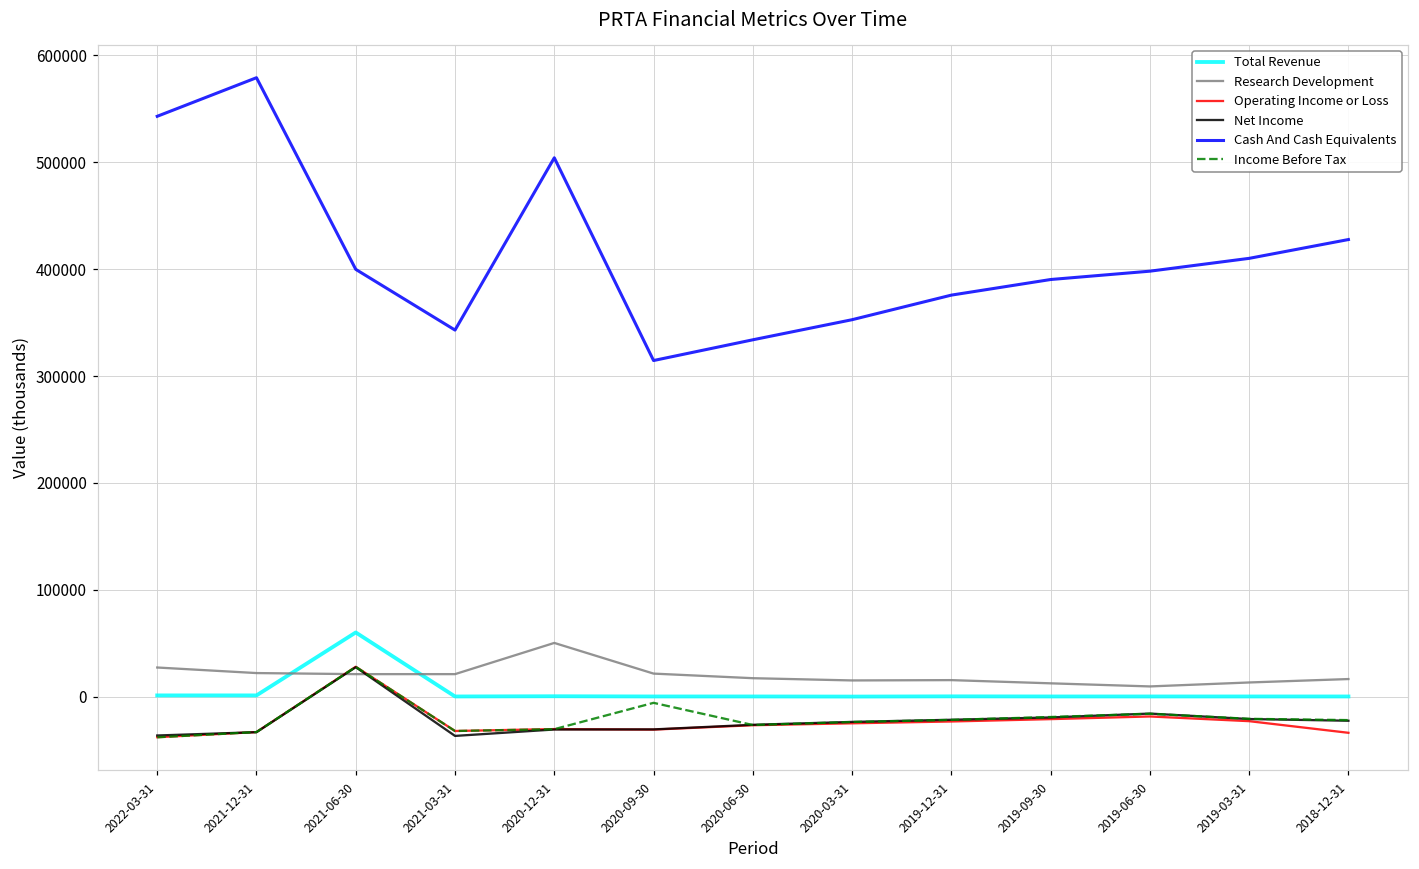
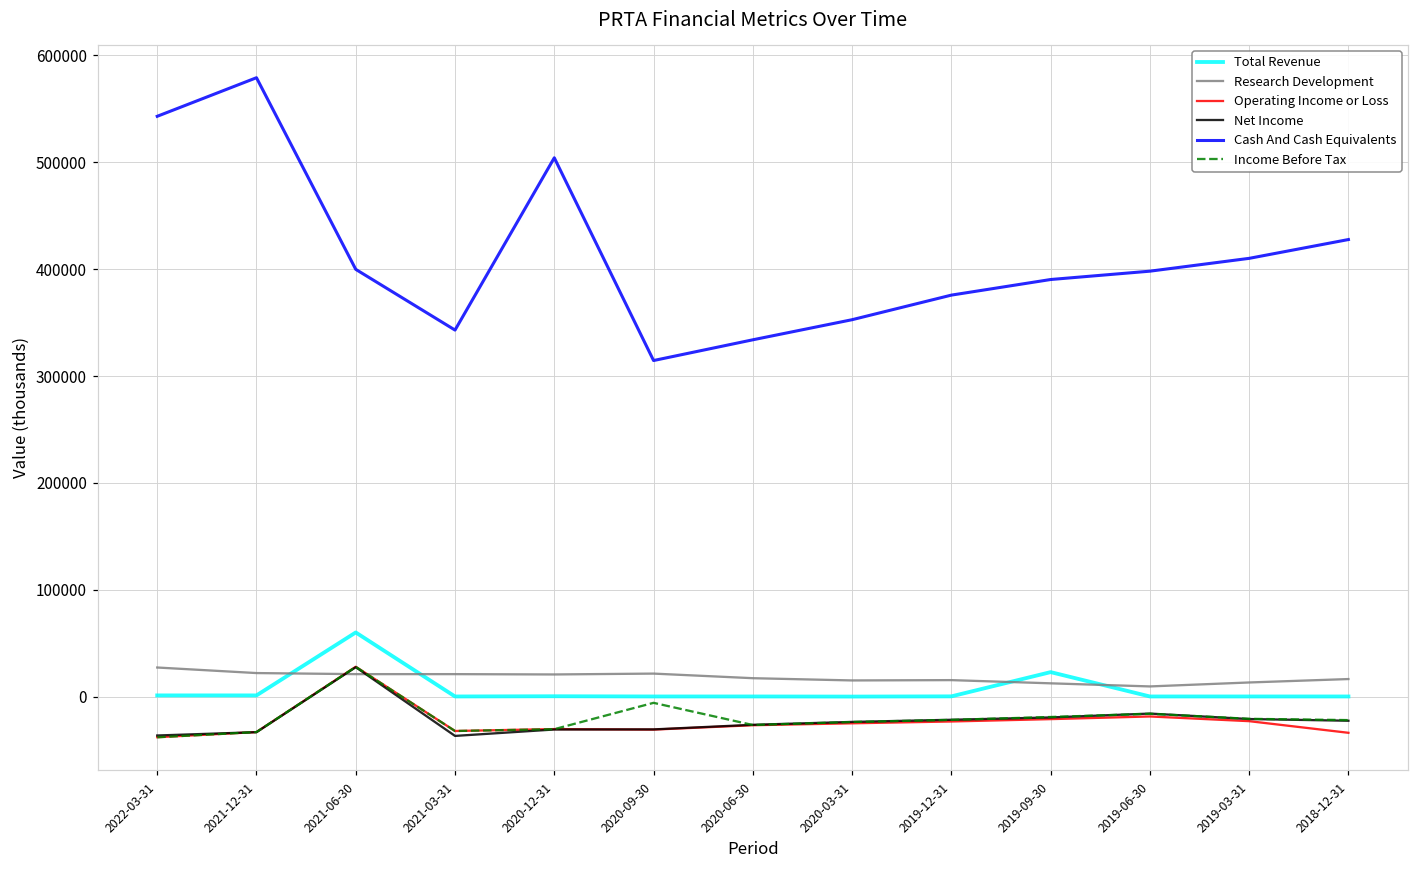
  {
    "Total Revenue": {
      "2022-03-31": 0,
      "2021-12-31": 0,
      "2021-06-30": 60000,
      "2021-03-31": 0,
      "2020-12-31": 0,
      "2020-09-30": 0,
      "2020-06-30": 0,
      "2020-03-31": 0,
      "2019-12-31": 0,
-     "2019-09-30": 0,
+     "2019-09-30": 20000,
      "2019-06-30": 0,
      "2019-03-31": 0,
      "2018-12-31": 0
    },
    "Research Development": {
      "2022-03-31": 30000,
      "2021-12-31": 20000,
      "2021-06-30": 20000,
      "2021-03-31": 20000,
-     "2020-12-31": 50000,
+     "2020-12-31": 20000,
      "2020-09-30": 20000,
      "2020-06-30": 20000,
      "2020-03-31": 20000,
      "2019-12-31": 20000,
      "2019-09-30": 10000,
      "2019-06-30": 10000,
      "2019-03-31": 10000,
      "2018-12-31": 20000
    },
    "Operating Income or Loss": {
      "2018-12-31": -30000
    },
    "Net Income": {
      "2021-03-31": -40000
    },
    "Cash And Cash Equivalents": {
      "2022-03-31": 540000,
      "2021-12-31": 580000,
      "2021-06-30": 400000,
      "2021-03-31": 340000,
      "2020-12-31": 500000,
      "2020-09-30": 310000,
      "2020-06-30": 330000,
      "2020-03-31": 350000,
      "2019-12-31": 380000,
      "2019-09-30": 390000,
      "2019-06-30": 400000,
      "2019-03-31": 410000,
      "2018-12-31": 430000
    },
    "Income Before Tax": {
      "2020-09-30": -10000
    }
  }
